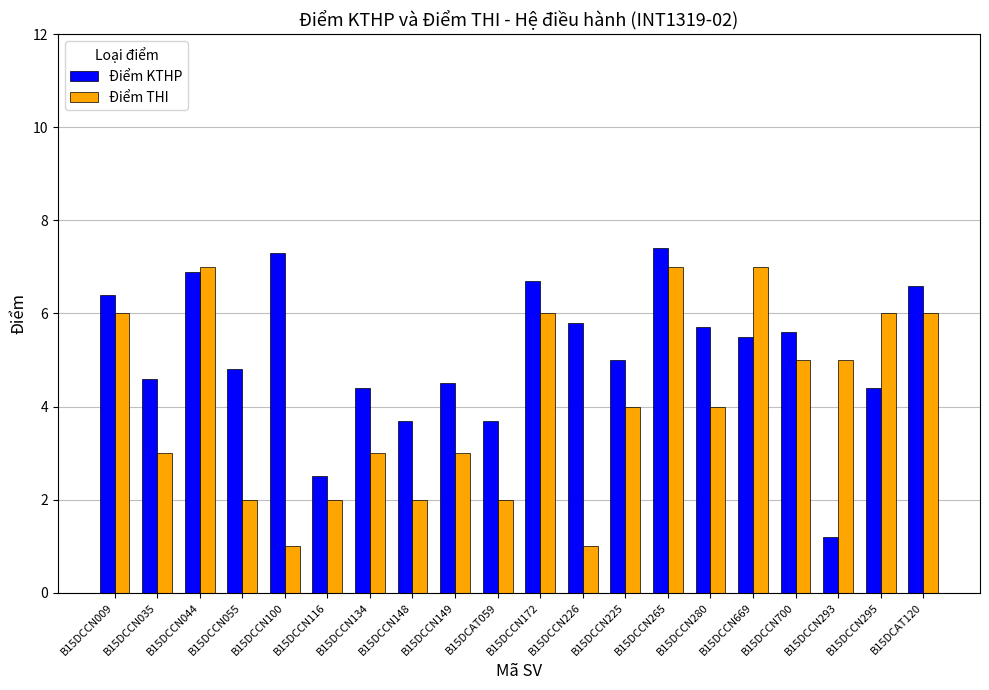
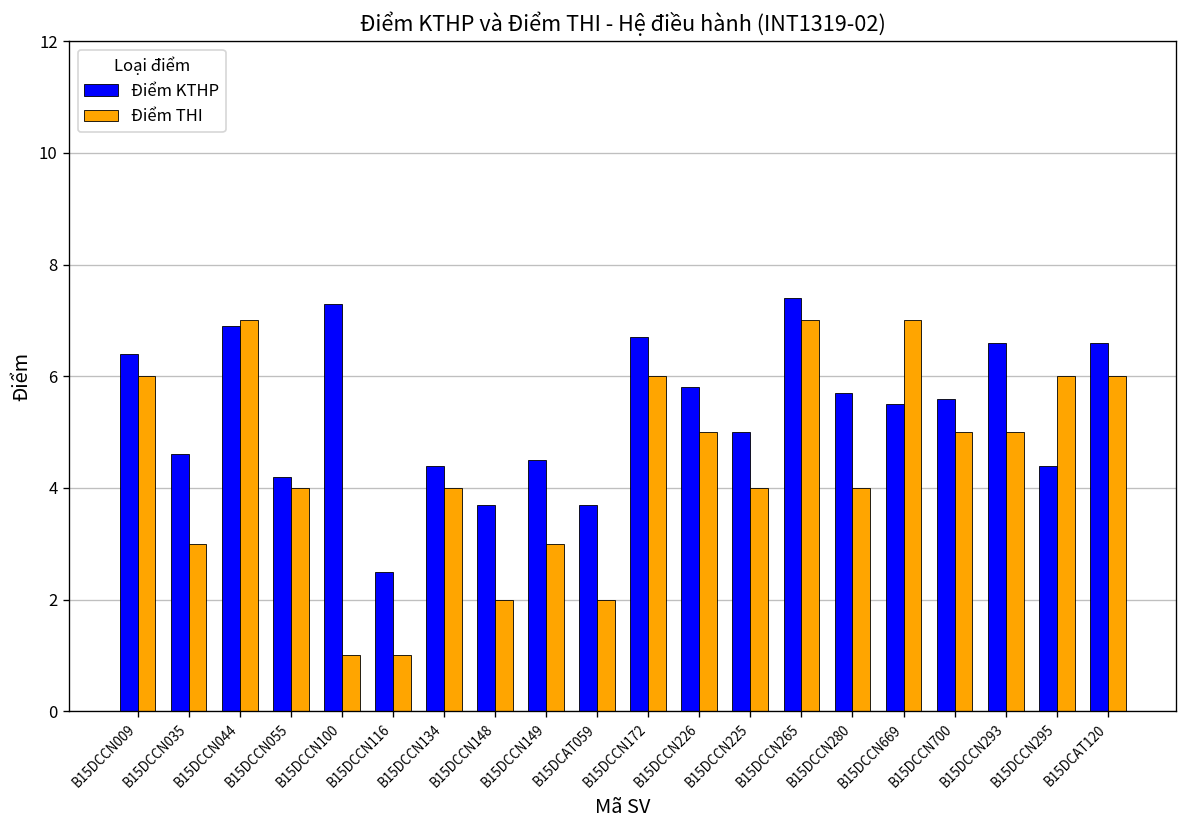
  {
    "Điểm KTHP": {
      "B15DCCN009": 6.4,
      "B15DCCN035": 4.6,
      "B15DCCN044": 6.9,
-     "B15DCCN055": 4.8,
+     "B15DCCN055": 4.2,
      "B15DCCN100": 7.3,
      "B15DCCN116": 2.5,
      "B15DCCN134": 4.4,
      "B15DCCN148": 3.7,
      "B15DCCN149": 4.5,
      "B15DCAT059": 3.7,
      "B15DCCN172": 6.7,
      "B15DCCN226": 5.8,
      "B15DCCN225": 5.0,
      "B15DCCN265": 7.4,
      "B15DCCN280": 5.7,
      "B15DCCN669": 5.5,
      "B15DCCN700": 5.6,
-     "B15DCCN293": 1.2,
+     "B15DCCN293": 6.6,
      "B15DCCN295": 4.4,
      "B15DCAT120": 6.6
    },
    "Điểm THI": {
      "B15DCCN009": 6,
      "B15DCCN035": 3,
      "B15DCCN044": 7,
-     "B15DCCN055": 2,
+     "B15DCCN055": 4,
      "B15DCCN100": 1,
-     "B15DCCN116": 2,
-     "B15DCCN134": 3,
+     "B15DCCN116": 1,
+     "B15DCCN134": 4,
      "B15DCCN148": 2,
      "B15DCCN149": 3,
      "B15DCAT059": 2,
      "B15DCCN172": 6,
-     "B15DCCN226": 1,
+     "B15DCCN226": 5,
      "B15DCCN225": 4,
      "B15DCCN265": 7,
      "B15DCCN280": 4,
      "B15DCCN669": 7,
      "B15DCCN700": 5,
      "B15DCCN293": 5,
      "B15DCCN295": 6,
      "B15DCAT120": 6
    }
  }
